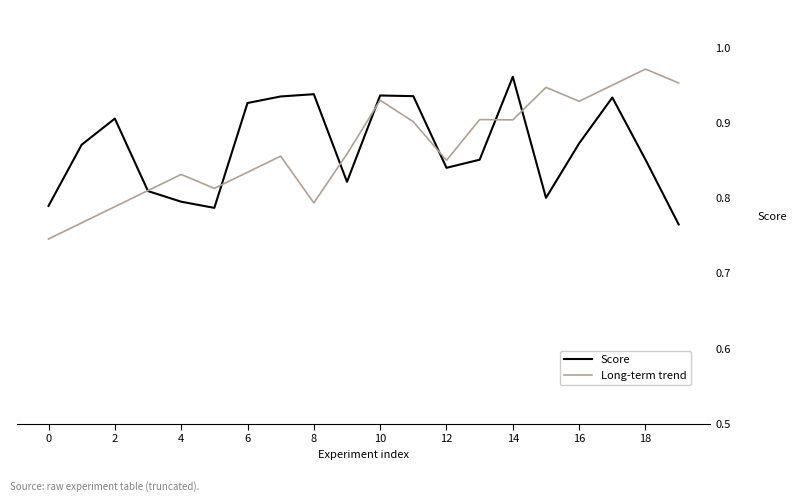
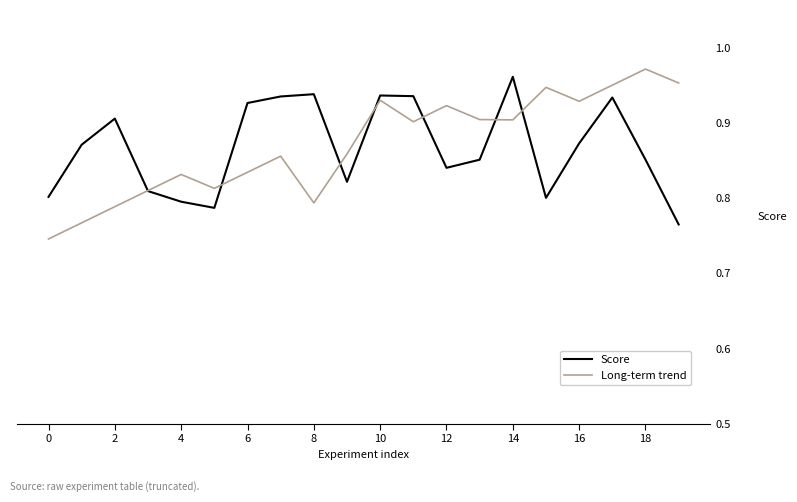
  {
    "Score": {
-     "0": 0.79,
+     "0": 0.80,
      "2": 0.91,
      "4": 0.80,
      "6": 0.93,
      "8": 0.94,
      "10": 0.94,
      "12": 0.84,
      "14": 0.96,
      "16": 0.87,
      "18": 0.85
    },
    "Long-term trend": {
      "0": 0.75,
      "2": 0.79,
      "4": 0.83,
      "6": 0.83,
      "8": 0.79,
      "10": 0.93,
-     "12": 0.85,
+     "12": 0.92,
      "14": 0.90,
      "16": 0.93,
      "18": 0.97
    }
  }
